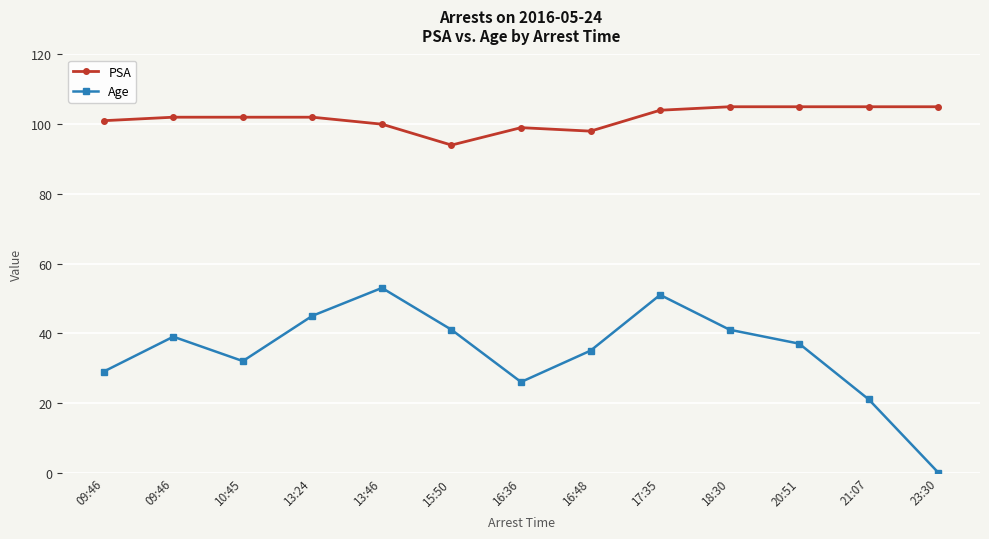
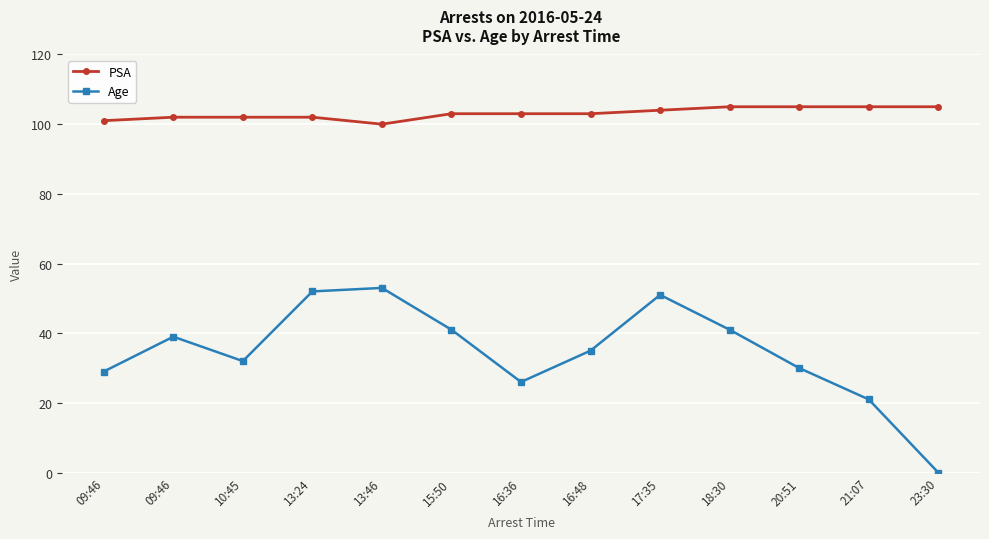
  {
    "PSA": {
      "10:45": 102,
      "13:24": 102,
      "13:46": 100,
-     "15:50": 94,
-     "16:36": 99,
-     "16:48": 98,
+     "15:50": 103,
+     "16:36": 103,
+     "16:48": 103,
      "17:35": 104,
      "18:30": 105,
      "20:51": 105,
      "21:07": 105,
      "23:30": 105
    },
    "Age": {
      "10:45": 32,
-     "13:24": 45,
+     "13:24": 52,
      "13:46": 53,
      "15:50": 41,
      "16:36": 26,
      "16:48": 35,
      "17:35": 51,
      "18:30": 41,
-     "20:51": 37,
+     "20:51": 30,
      "21:07": 21,
      "23:30": 0
    }
  }
